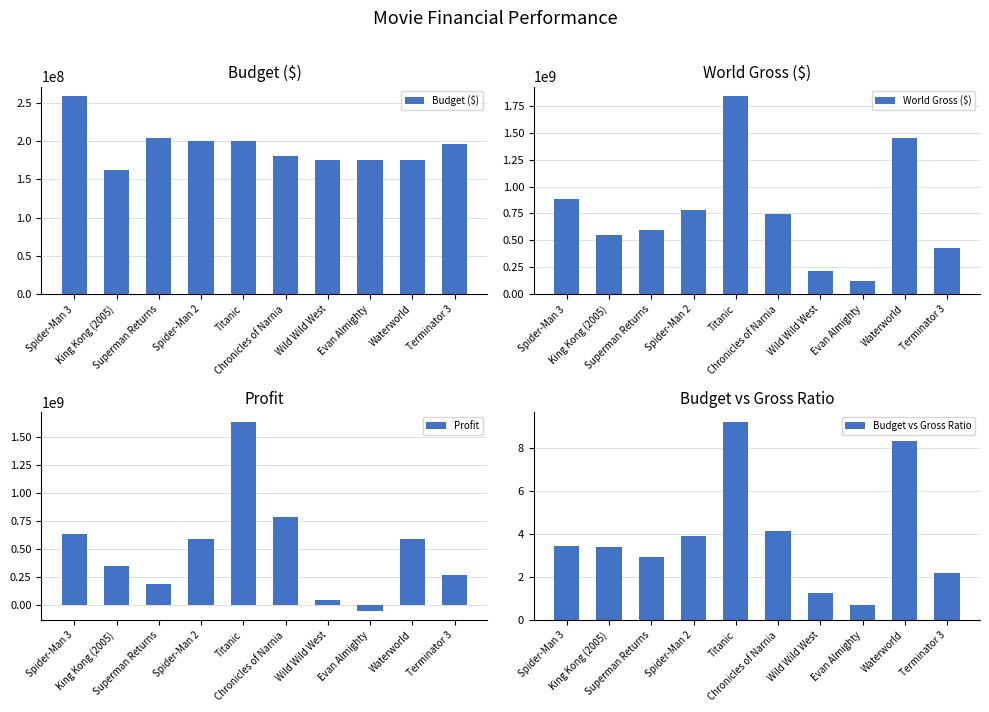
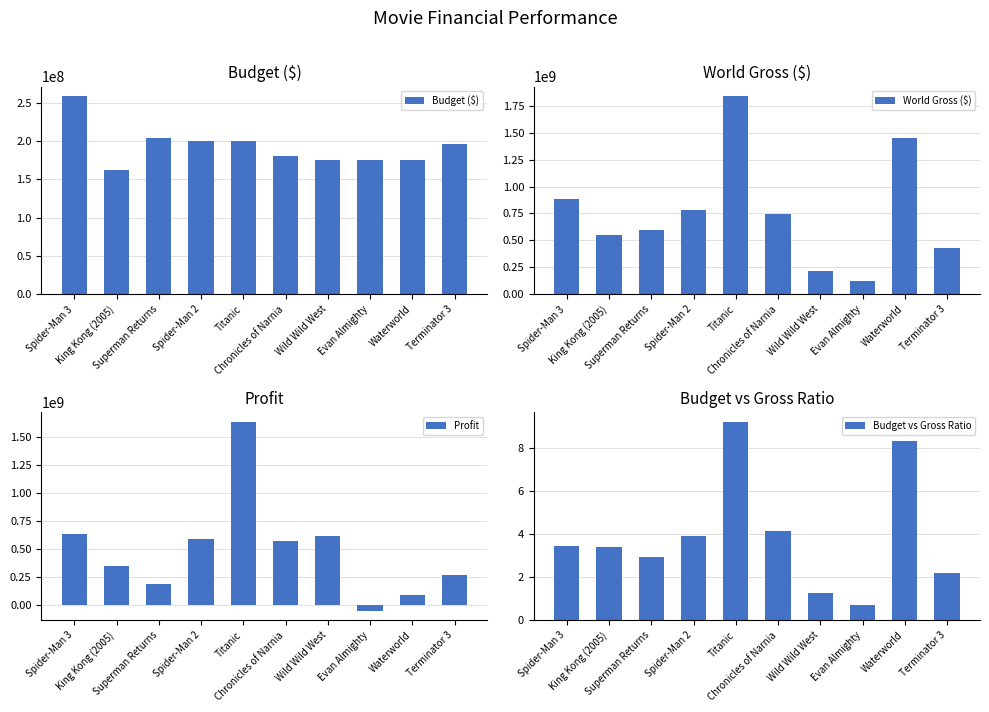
  {
    "Budget ($)": {
      "Spider-Man 3": 260000000,
      "King Kong (2005)": 160000000,
      "Superman Returns": 200000000,
      "Spider-Man 2": 200000000,
      "Titanic": 200000000,
      "Chronicles of Narnia": 180000000,
      "Wild Wild West": 180000000,
      "Evan Almighty": 180000000,
      "Waterworld": 180000000,
      "Terminator 3": 200000000
    },
    "World Gross ($)": {
      "Spider-Man 3": 890000000,
      "King Kong (2005)": 550000000,
      "Superman Returns": 600000000,
      "Spider-Man 2": 780000000,
      "Titanic": 1840000000,
      "Chronicles of Narnia": 750000000,
      "Wild Wild West": 220000000,
      "Evan Almighty": 120000000,
      "Waterworld": 1450000000,
      "Terminator 3": 430000000
    },
    "Profit": {
      "Spider-Man 3": 630000000,
      "King Kong (2005)": 350000000,
      "Superman Returns": 190000000,
      "Spider-Man 2": 580000000,
      "Titanic": 1640000000,
-     "Chronicles of Narnia": 790000000,
-     "Wild Wild West": 40000000,
+     "Chronicles of Narnia": 570000000,
+     "Wild Wild West": 620000000,
      "Evan Almighty": -50000000,
-     "Waterworld": 590000000,
+     "Waterworld": 90000000,
      "Terminator 3": 260000000
    },
    "Budget vs Gross Ratio": {
      "Spider-Man 3": 3.4,
      "King Kong (2005)": 3.4,
      "Superman Returns": 2.9,
      "Spider-Man 2": 3.9,
      "Titanic": 9.2,
      "Chronicles of Narnia": 4.2,
      "Wild Wild West": 1.2,
      "Evan Almighty": 0.7,
      "Waterworld": 8.3,
      "Terminator 3": 2.2
    }
  }
